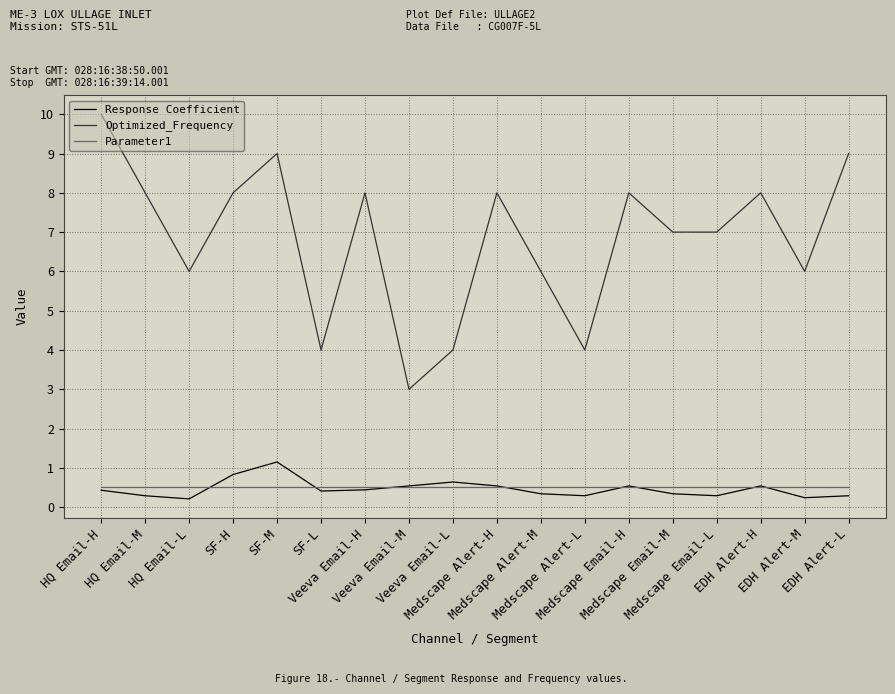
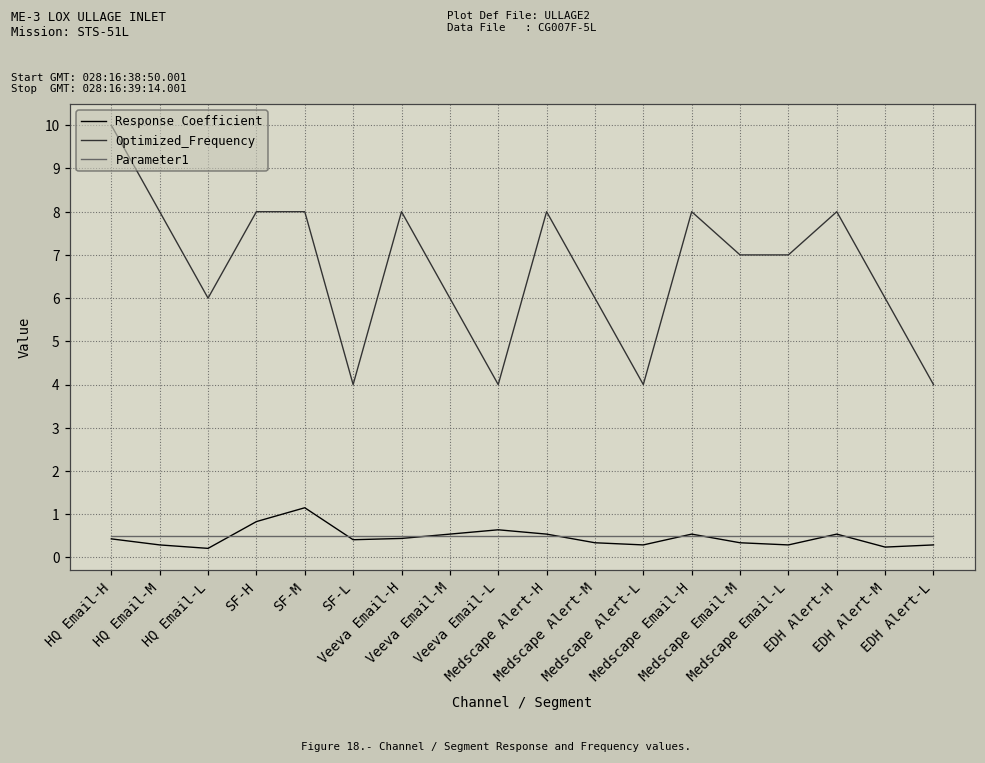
  {
    "Response Coefficient": {
      "HQ Email-H": 0.4,
      "HQ Email-M": 0.3,
      "HQ Email-L": 0.2,
      "SF-H": 0.8,
      "SF-M": 1.2,
      "SF-L": 0.4,
      "Veeva Email-L": 0.6,
      "Medscape Alert-M": 0.3,
      "Medscape Alert-L": 0.3,
      "Medscape Email-M": 0.3,
      "Medscape Email-L": 0.3,
      "EDH Alert-M": 0.2,
      "EDH Alert-L": 0.3
    },
    "Optimized_Frequency": {
      "HQ Email-M": 8,
      "HQ Email-L": 6,
      "SF-H": 8,
-     "SF-M": 9,
+     "SF-M": 8,
      "SF-L": 4,
      "Veeva Email-H": 8,
-     "Veeva Email-M": 3,
+     "Veeva Email-M": 6,
      "Veeva Email-L": 4,
      "Medscape Alert-H": 8,
      "Medscape Alert-M": 6,
      "Medscape Alert-L": 4,
      "Medscape Email-H": 8,
      "Medscape Email-M": 7,
      "Medscape Email-L": 7,
      "EDH Alert-H": 8,
      "EDH Alert-M": 6,
-     "EDH Alert-L": 9
+     "EDH Alert-L": 4
    },
    "Parameter1": {
      "HQ Email-H": 0.5,
      "HQ Email-M": 0.5,
      "HQ Email-L": 0.5,
      "SF-H": 0.5,
      "SF-M": 0.5,
      "SF-L": 0.5,
      "Veeva Email-L": 0.5,
      "Medscape Alert-M": 0.5,
      "Medscape Alert-L": 0.5,
      "Medscape Email-M": 0.5,
      "Medscape Email-L": 0.5,
      "EDH Alert-M": 0.5,
      "EDH Alert-L": 0.5
    }
  }
